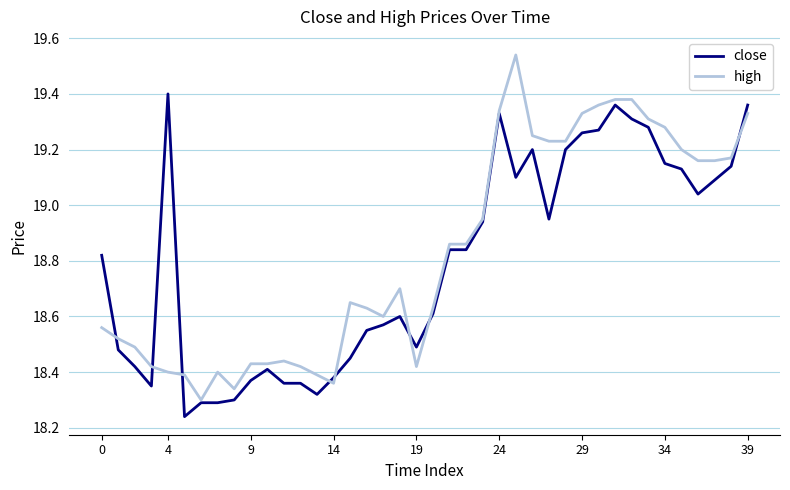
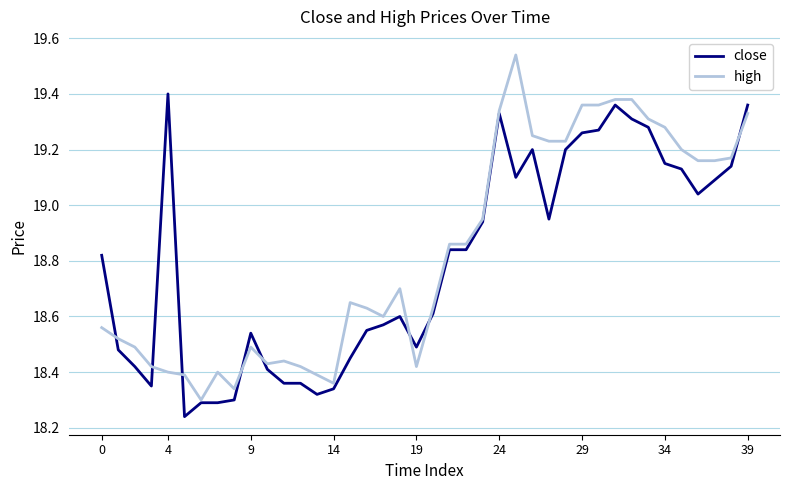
  {
    "close": {
      "0": 18.82,
      "4": 19.40,
-     "9": 18.37,
-     "14": 18.38,
+     "9": 18.54,
+     "14": 18.34,
      "19": 18.49,
      "24": 19.33,
      "29": 19.26,
      "34": 19.15,
      "39": 19.36
    },
    "high": {
      "0": 18.56,
      "4": 18.40,
-     "9": 18.43,
+     "9": 18.49,
      "14": 18.36,
      "19": 18.42,
      "24": 19.34,
-     "29": 19.33,
+     "29": 19.36,
      "34": 19.28,
      "39": 19.33
    }
  }
